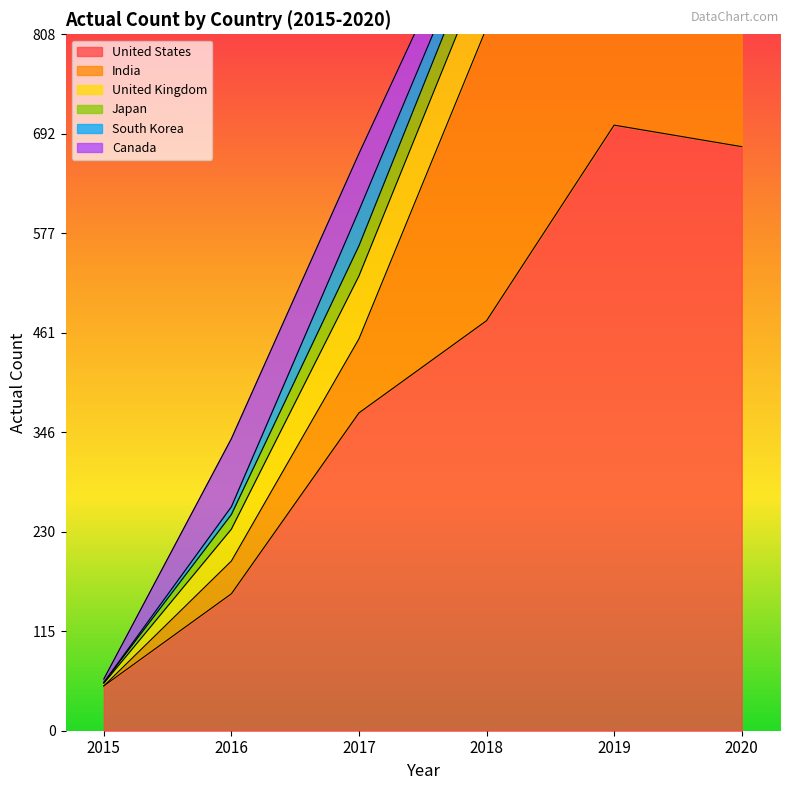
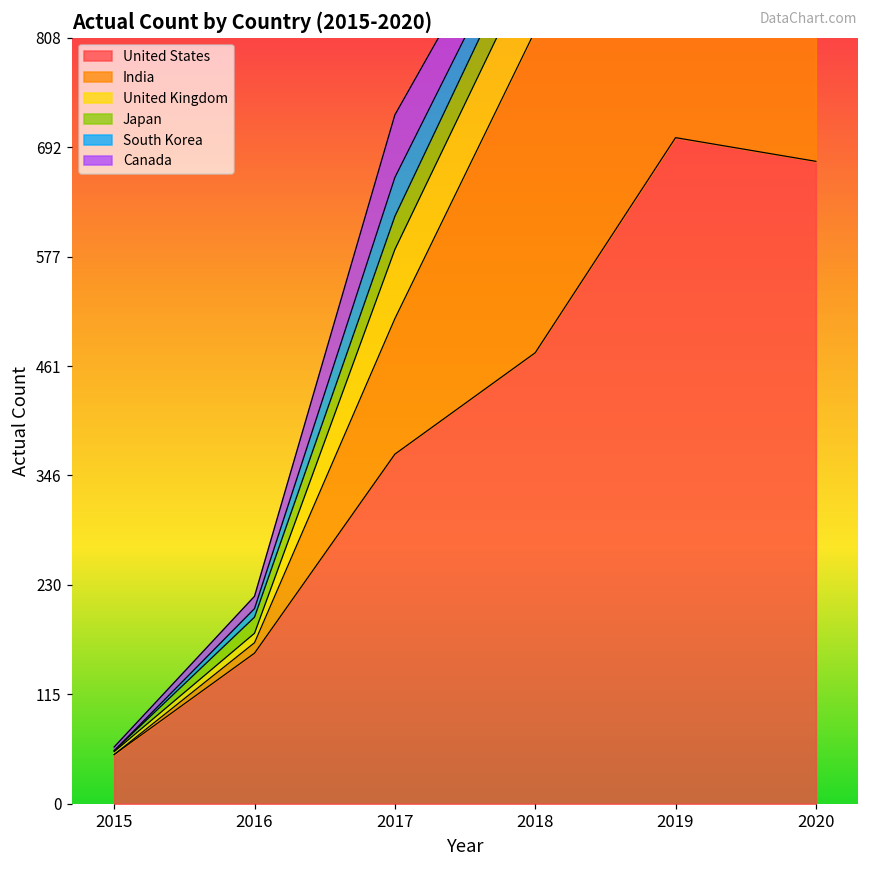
  {
    "United States": {
      "2016": 160,
      "2017": 370,
      "2018": 480,
      "2019": 700,
      "2020": 680
    },
    "India": {
-     "2016": 40,
-     "2017": 90
+     "2016": 10,
+     "2017": 140
    },
    "United Kingdom": {
-     "2016": 40,
+     "2016": 10,
      "2017": 70
    },
    "Japan": {
      "2016": 20,
      "2017": 40
    },
    "South Korea": {
      "2016": 10,
      "2017": 40
    },
    "Canada": {
      "2015": 0,
-     "2016": 80,
+     "2016": 10,
      "2017": 70
    }
  }
